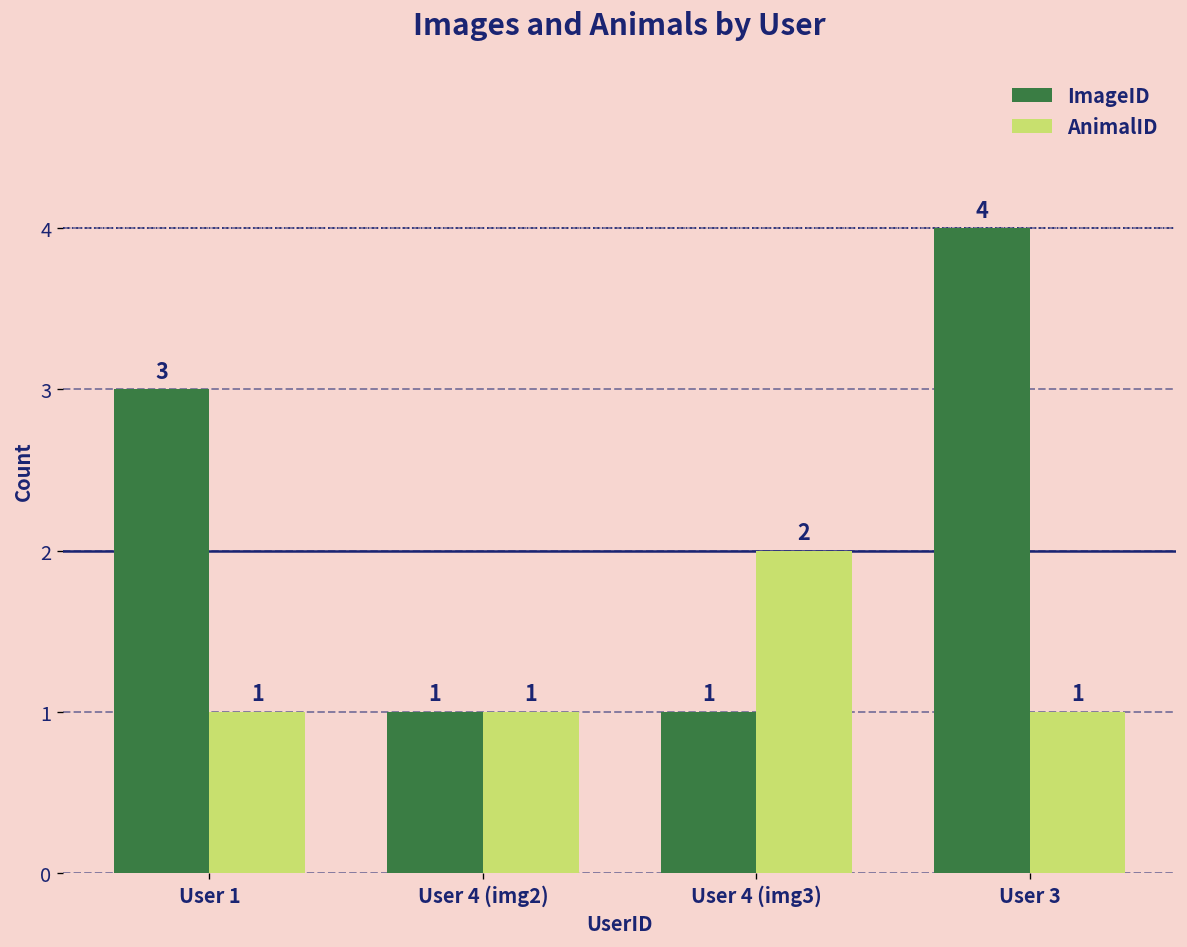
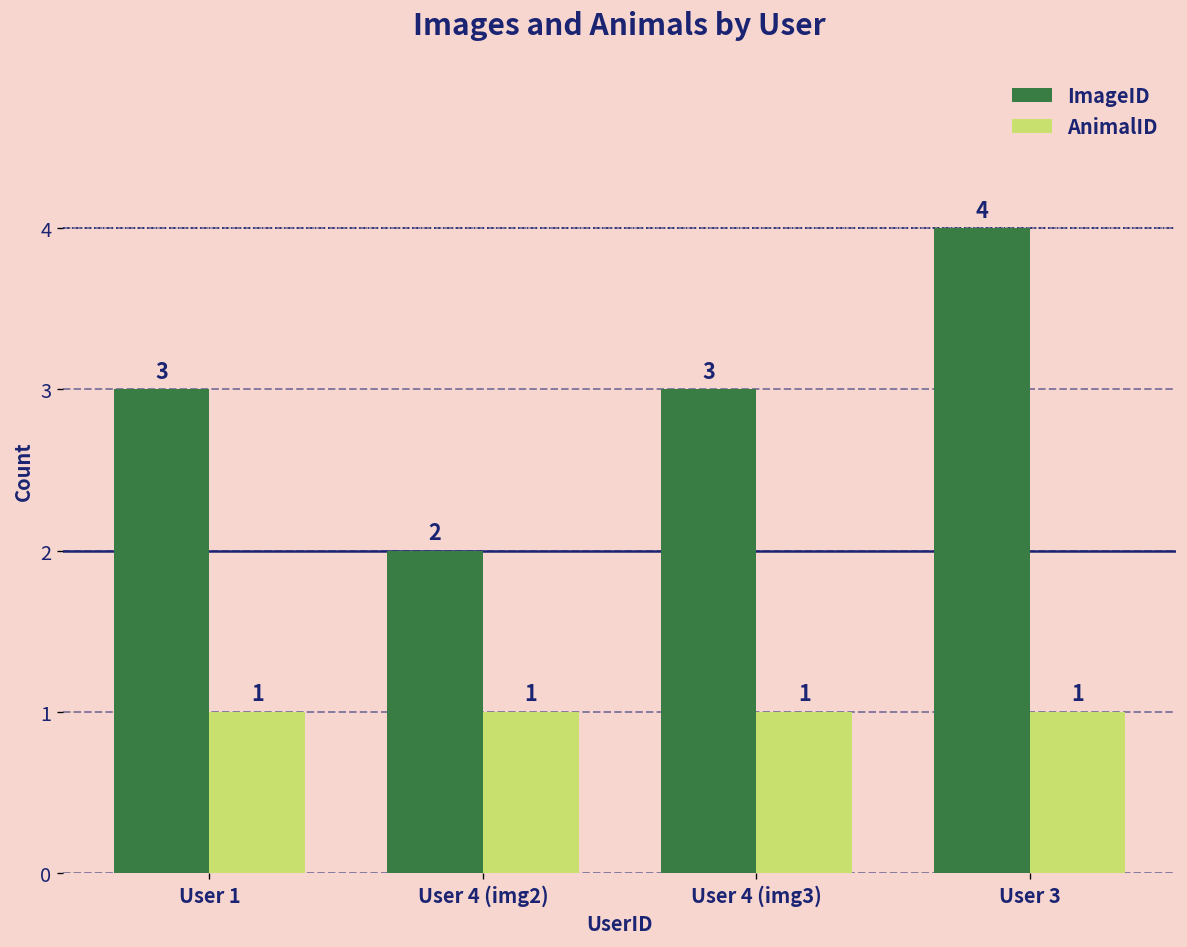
  {
    "ImageID": {
      "User 1": 3,
-     "User 4 (img2)": 1,
-     "User 4 (img3)": 1,
+     "User 4 (img2)": 2,
+     "User 4 (img3)": 3,
      "User 3": 4
    },
    "AnimalID": {
      "User 1": 1,
      "User 4 (img2)": 1,
-     "User 4 (img3)": 2,
+     "User 4 (img3)": 1,
      "User 3": 1
    }
  }
